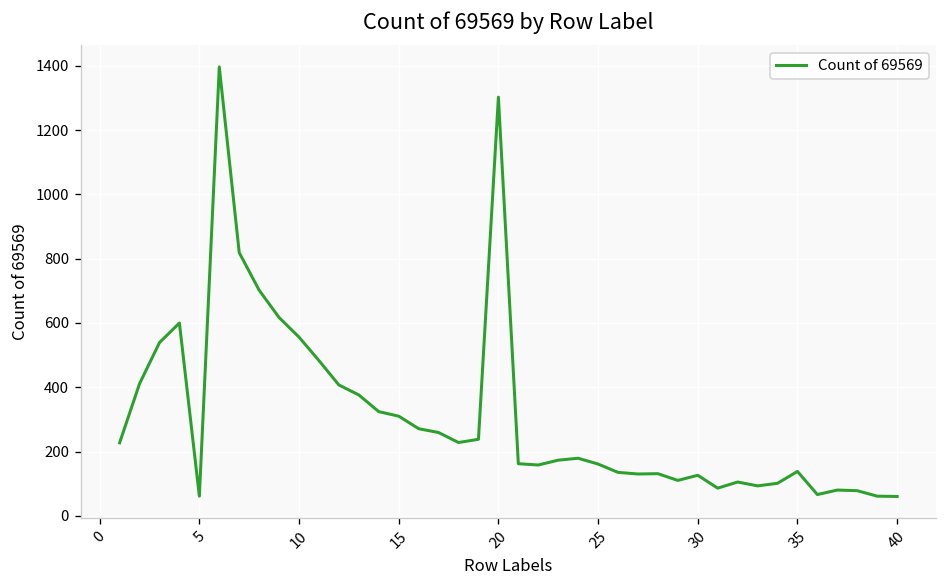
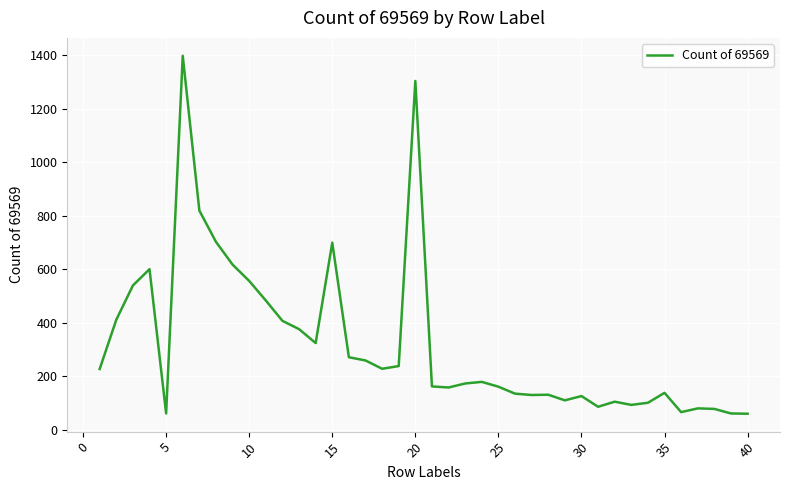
  {
    "5": 60,
    "10": 560,
-   "15": 310,
+   "15": 700,
    "20": 1300,
    "25": 160,
    "30": 130,
    "35": 140,
    "40": 60
  }
